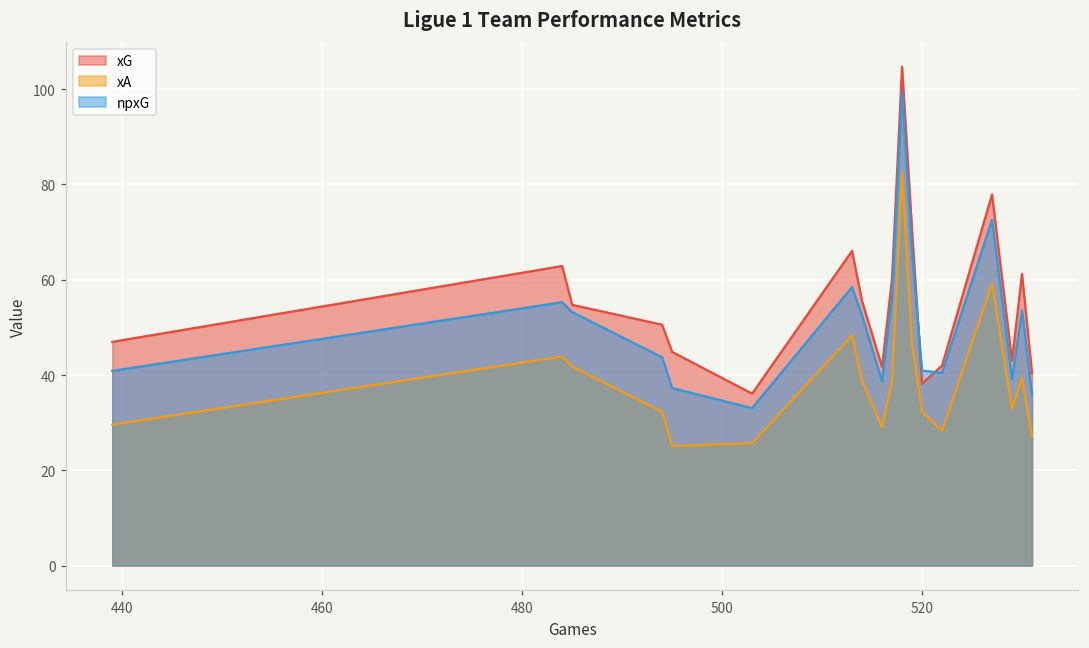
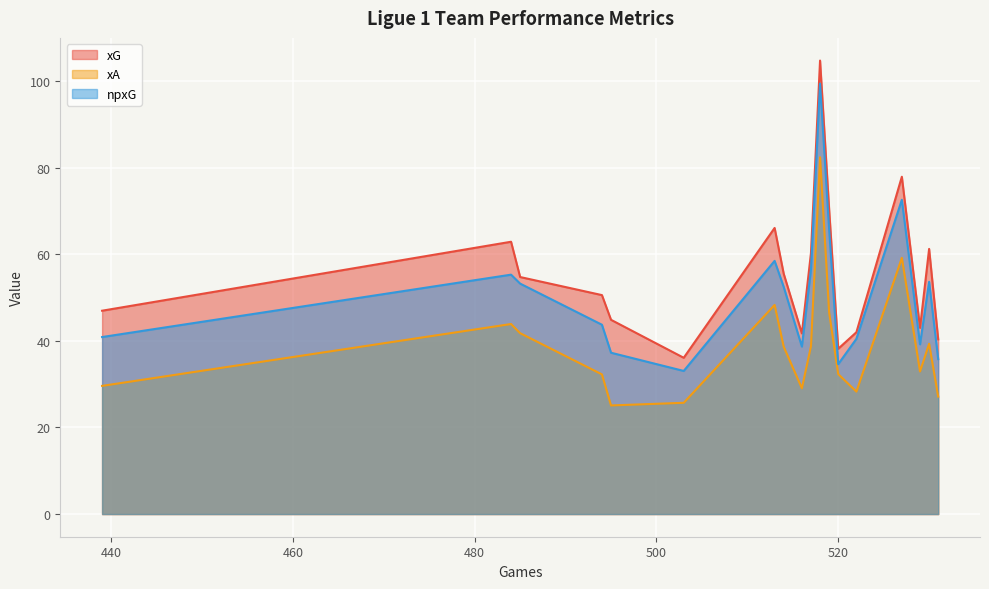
  {
    "xG": {
      "520": 38
    },
    "xA": {
      "520": 32
    },
    "npxG": {
-     "520": 41
+     "520": 35
    }
  }
